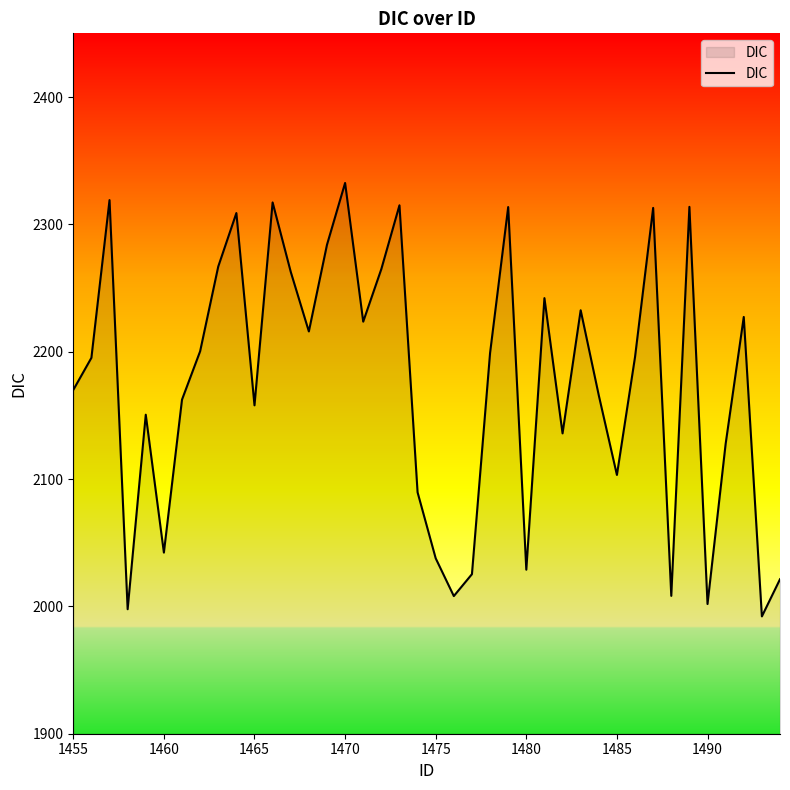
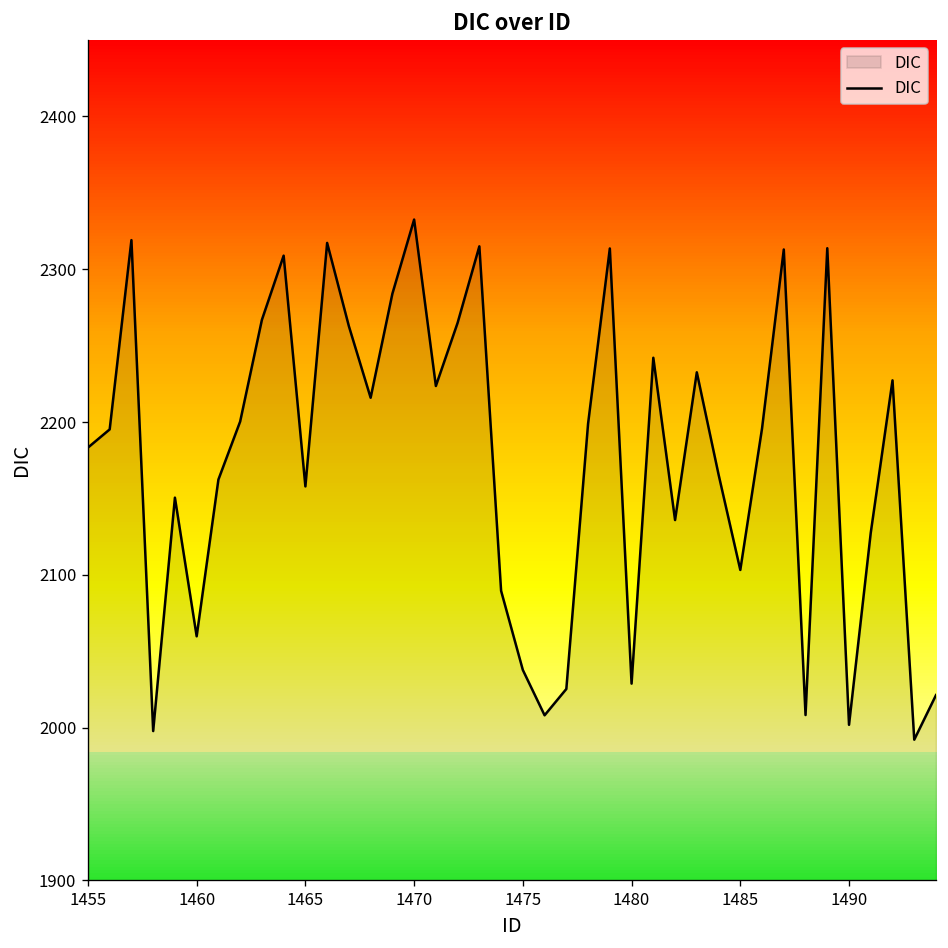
  {
-   "1455": 2170,
-   "1460": 2042,
+   "1455": 2183,
+   "1460": 2060,
    "1465": 2158,
    "1470": 2332,
    "1475": 2038,
    "1480": 2029,
    "1485": 2103,
    "1490": 2002
  }
